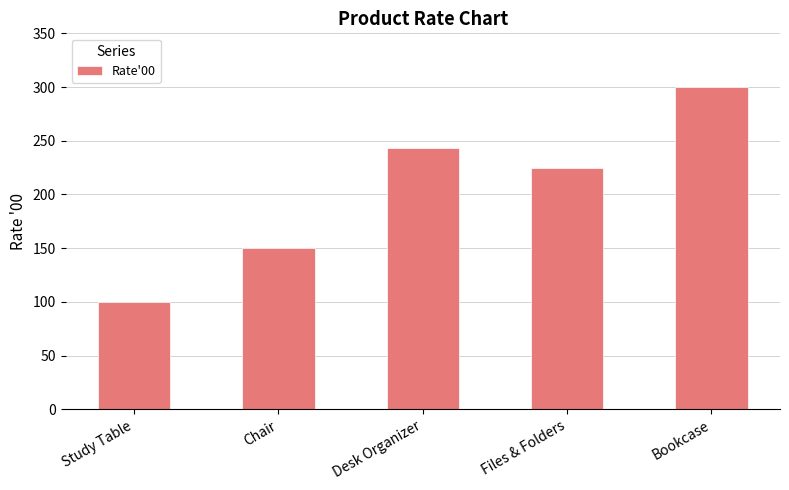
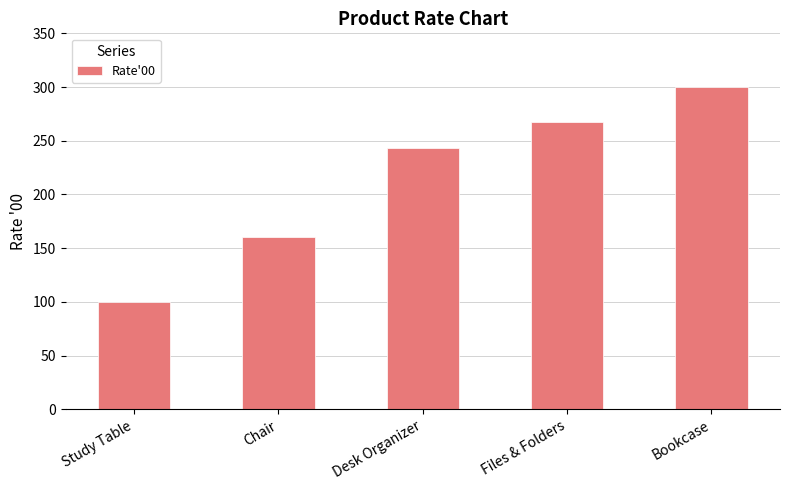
  {
    "Study Table": 100,
-   "Chair": 150,
+   "Chair": 160,
    "Desk Organizer": 243,
-   "Files & Folders": 225,
+   "Files & Folders": 267,
    "Bookcase": 300
  }
